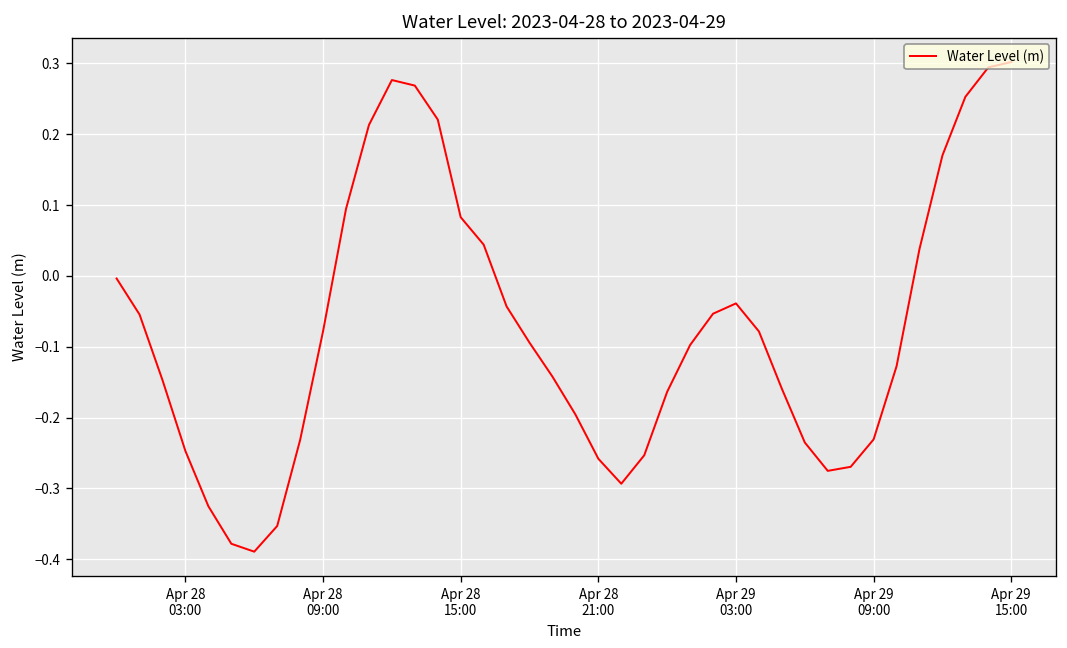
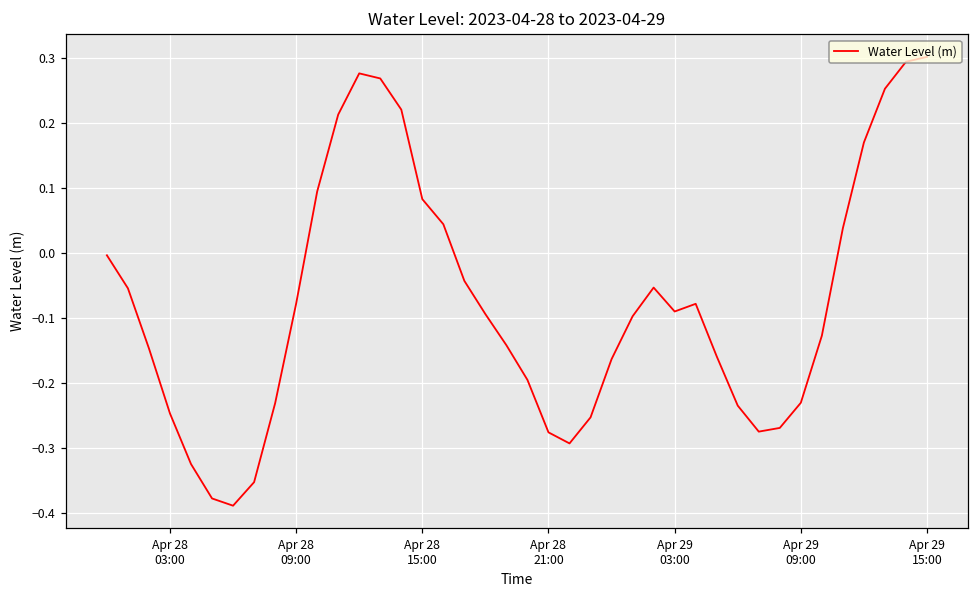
  {
    "Apr 28 03:00": -0.25,
    "Apr 28 09:00": -0.08,
    "Apr 28 15:00": 0.08,
-   "Apr 28 21:00": -0.26,
-   "Apr 29 03:00": -0.04,
+   "Apr 28 21:00": -0.28,
+   "Apr 29 03:00": -0.09,
    "Apr 29 09:00": -0.23
  }
